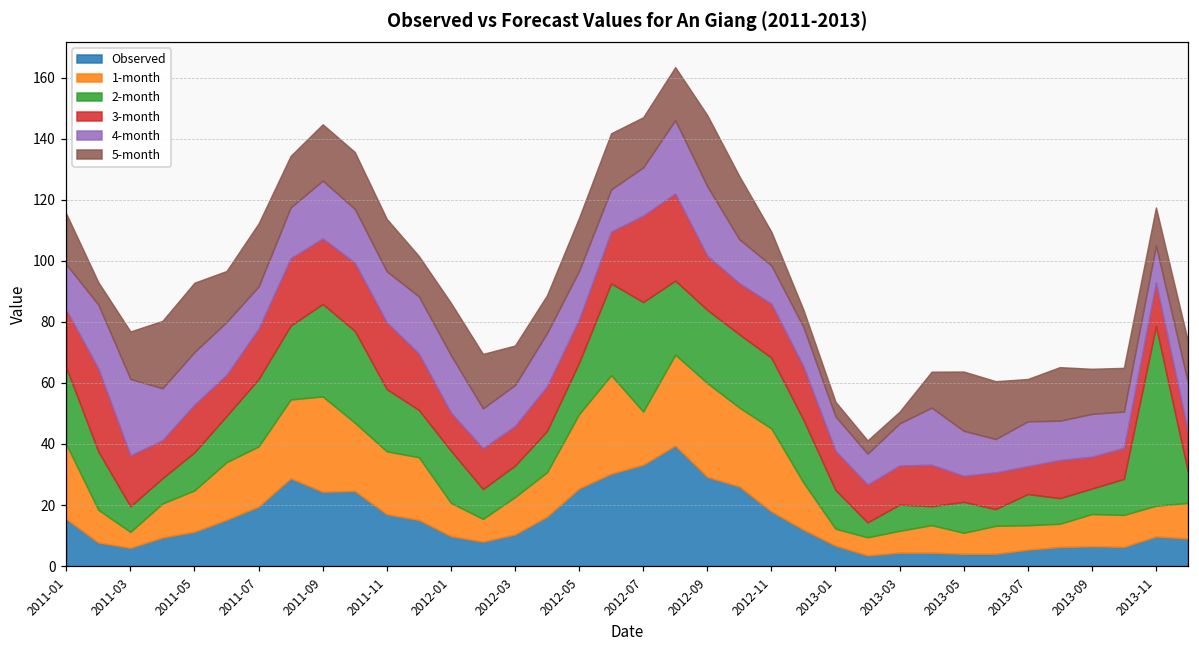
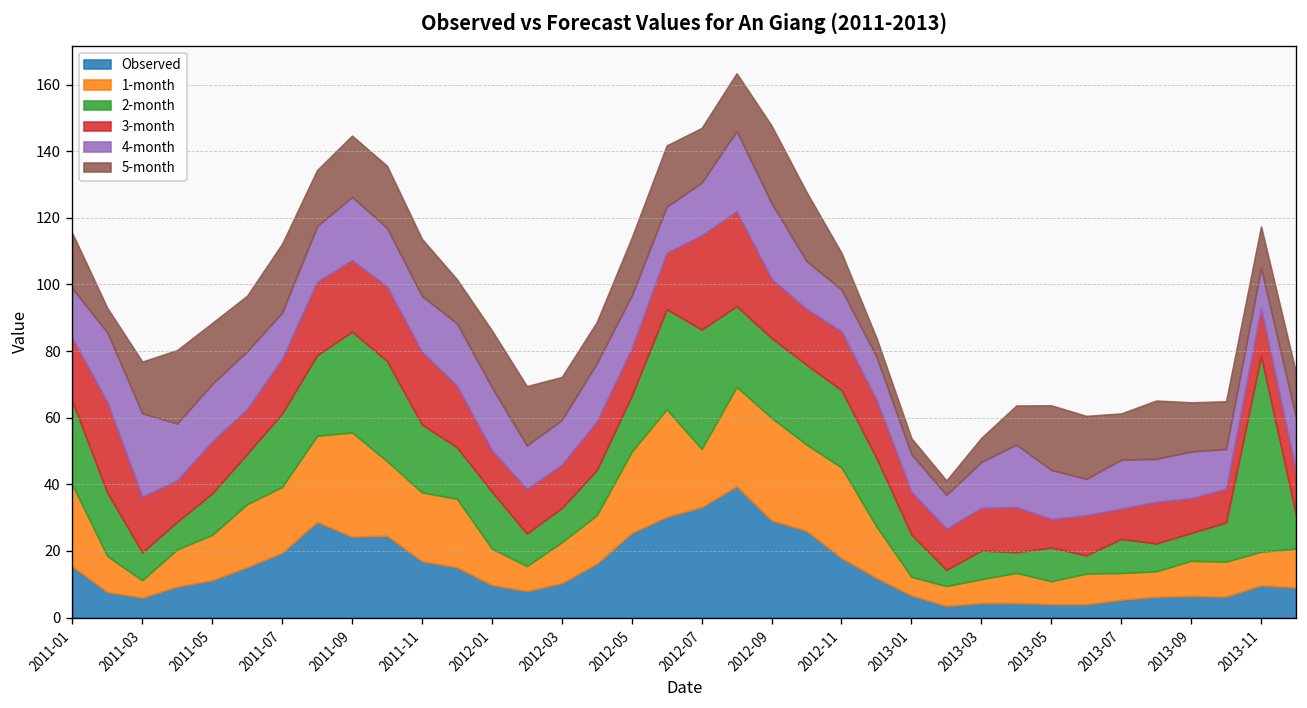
  {
    "Observed": {
      "2011-01": 15,
      "2011-03": 6,
      "2011-05": 11,
      "2011-07": 19,
      "2011-09": 24,
      "2011-11": 17,
      "2012-01": 10,
      "2012-03": 10,
      "2012-05": 25,
      "2012-07": 33,
      "2012-09": 29,
      "2012-11": 18,
      "2013-01": 7,
      "2013-03": 4,
      "2013-05": 4,
      "2013-07": 5,
      "2013-09": 7,
      "2013-11": 10
    },
    "1-month": {
      "2011-01": 24,
      "2011-03": 5,
      "2011-05": 14,
      "2011-07": 20,
      "2011-09": 31,
      "2011-11": 21,
      "2012-01": 11,
      "2012-03": 12,
      "2012-05": 24,
      "2012-07": 17,
      "2012-09": 31,
      "2012-11": 27,
      "2013-01": 6,
      "2013-03": 7,
      "2013-05": 7,
      "2013-07": 8,
      "2013-09": 11,
      "2013-11": 10
    },
    "2-month": {
      "2011-01": 25,
      "2011-03": 8,
      "2011-05": 12,
      "2011-07": 22,
      "2011-09": 30,
      "2011-11": 20,
      "2012-01": 17,
      "2012-03": 10,
      "2012-05": 17,
      "2012-07": 36,
      "2012-09": 24,
      "2012-11": 23,
      "2013-01": 13,
      "2013-03": 9,
      "2013-05": 10,
      "2013-07": 10,
      "2013-09": 8,
      "2013-11": 59
    },
    "3-month": {
      "2011-01": 19,
      "2011-03": 17,
      "2011-05": 16,
      "2011-07": 16,
      "2011-09": 21,
      "2011-11": 22,
      "2012-01": 12,
      "2012-03": 13,
      "2012-05": 14,
      "2012-07": 28,
      "2012-09": 18,
      "2012-11": 18,
      "2013-01": 13,
      "2013-03": 13,
      "2013-05": 9,
      "2013-07": 9,
      "2013-09": 10,
      "2013-11": 14
    },
    "4-month": {
      "2011-01": 15,
      "2011-03": 25,
      "2011-05": 17,
      "2011-07": 14,
      "2011-09": 19,
      "2011-11": 17,
      "2012-01": 19,
      "2012-03": 13,
      "2012-05": 16,
      "2012-07": 16,
      "2012-09": 23,
      "2012-11": 13,
      "2013-01": 11,
      "2013-03": 14,
      "2013-05": 15,
      "2013-07": 15,
      "2013-09": 14,
      "2013-11": 12
    },
    "5-month": {
      "2011-01": 17,
      "2011-03": 16,
-     "2011-05": 23,
+     "2011-05": 18,
      "2011-07": 21,
      "2011-09": 18,
      "2011-11": 17,
      "2012-01": 17,
      "2012-03": 13,
      "2012-05": 17,
      "2012-07": 16,
      "2012-09": 23,
      "2012-11": 11,
      "2013-01": 5,
-     "2013-03": 4,
+     "2013-03": 7,
      "2013-05": 19,
      "2013-07": 14,
      "2013-09": 15,
      "2013-11": 12
    }
  }
